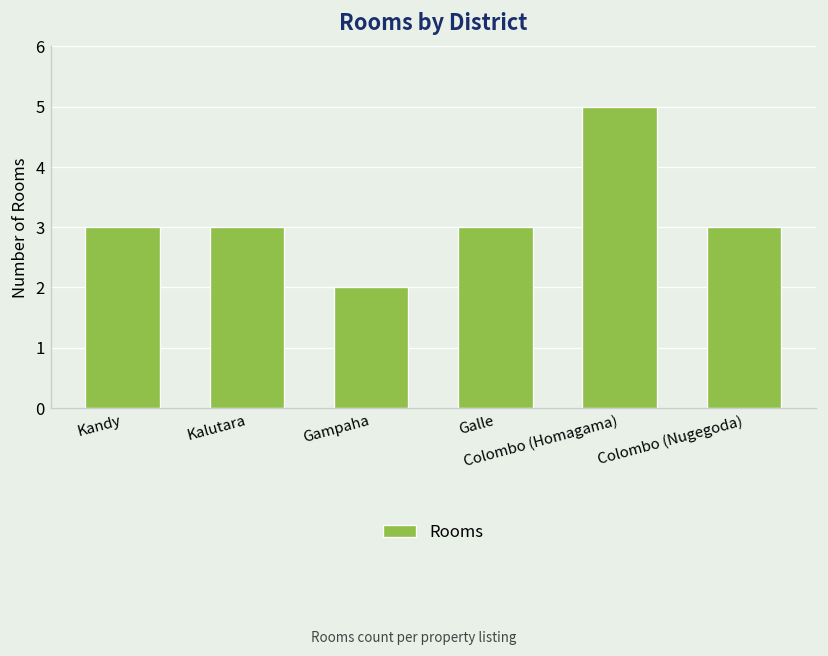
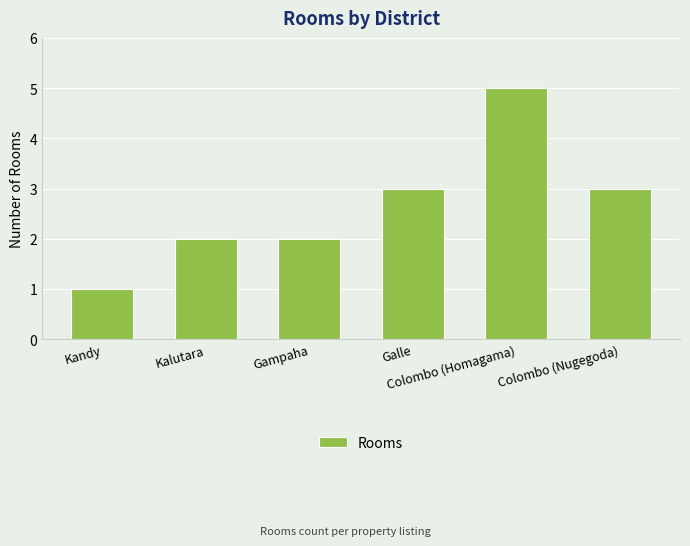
  {
-   "Kandy": 3,
-   "Kalutara": 3,
+   "Kandy": 1,
+   "Kalutara": 2,
    "Gampaha": 2,
    "Galle": 3,
    "Colombo (Homagama)": 5,
    "Colombo (Nugegoda)": 3
  }
